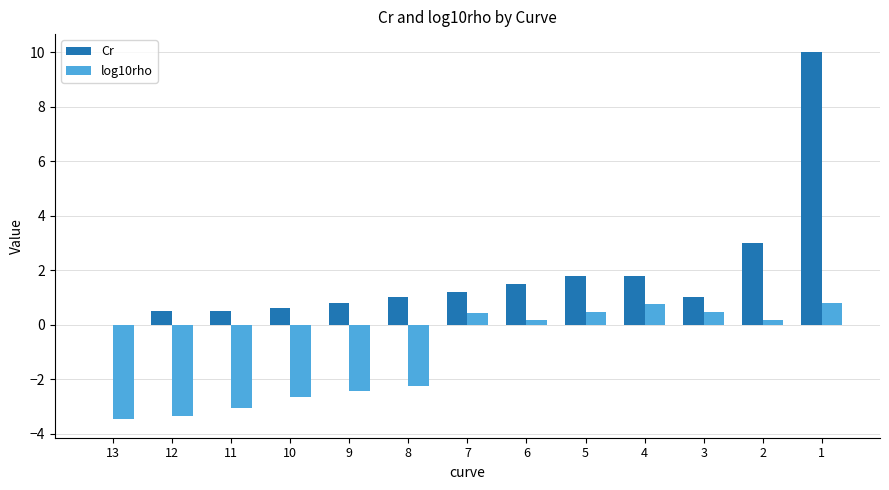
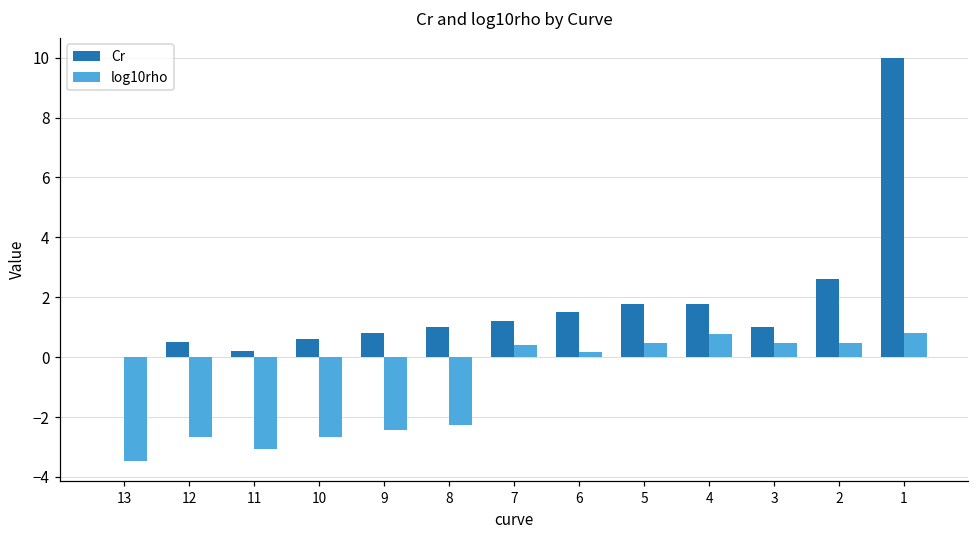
  {
    "Cr": {
      "13": 0.0,
      "12": 0.5,
-     "11": 0.5,
+     "11": 0.2,
      "10": 0.6,
      "9": 0.8,
      "8": 1.0,
      "7": 1.2,
      "6": 1.5,
      "5": 1.8,
      "4": 1.8,
      "3": 1.0,
-     "2": 3.0,
+     "2": 2.6,
      "1": 10.0
    },
    "log10rho": {
      "13": -3.5,
-     "12": -3.4,
+     "12": -2.7,
      "11": -3.1,
      "10": -2.7,
      "9": -2.4,
      "8": -2.3,
      "7": 0.4,
      "6": 0.2,
      "5": 0.5,
      "4": 0.8,
      "3": 0.5,
-     "2": 0.2,
+     "2": 0.5,
      "1": 0.8
    }
  }
